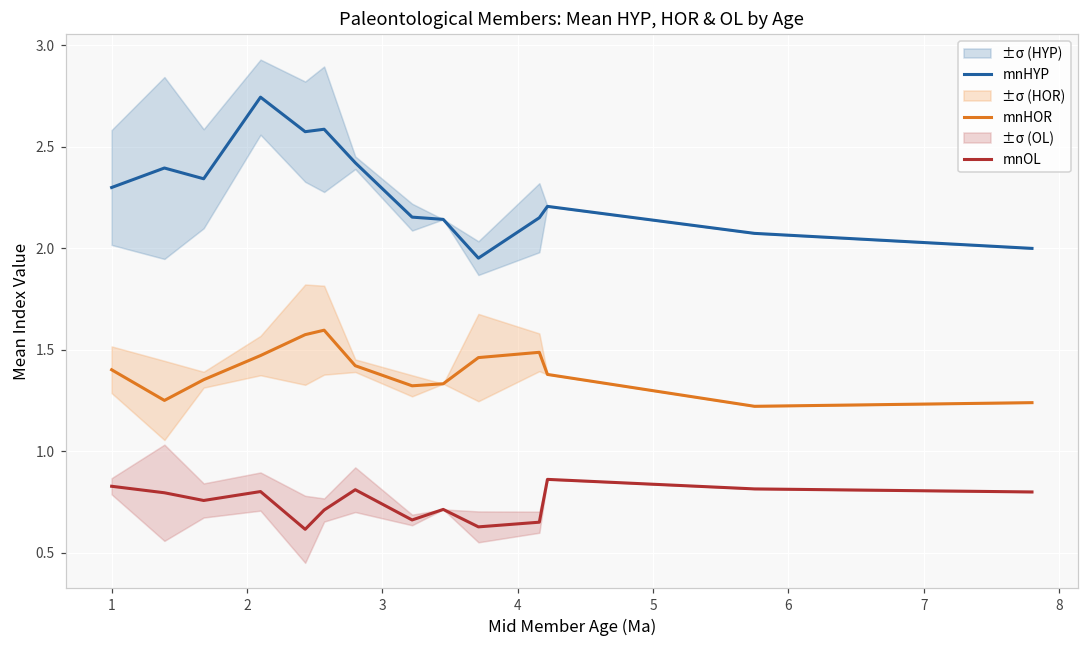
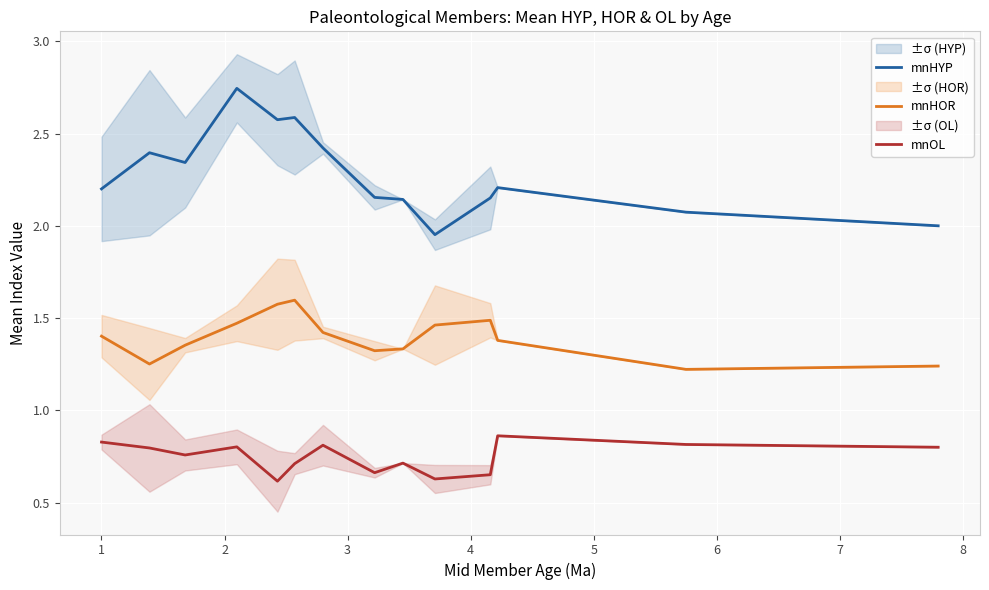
  {
    "mnHYP": {
-     "1": 2.3
+     "1": 2.2
    },
    "mnHOR": {
      "1": 1.4
    },
    "mnOL": {
      "1": 0.83
    }
  }
